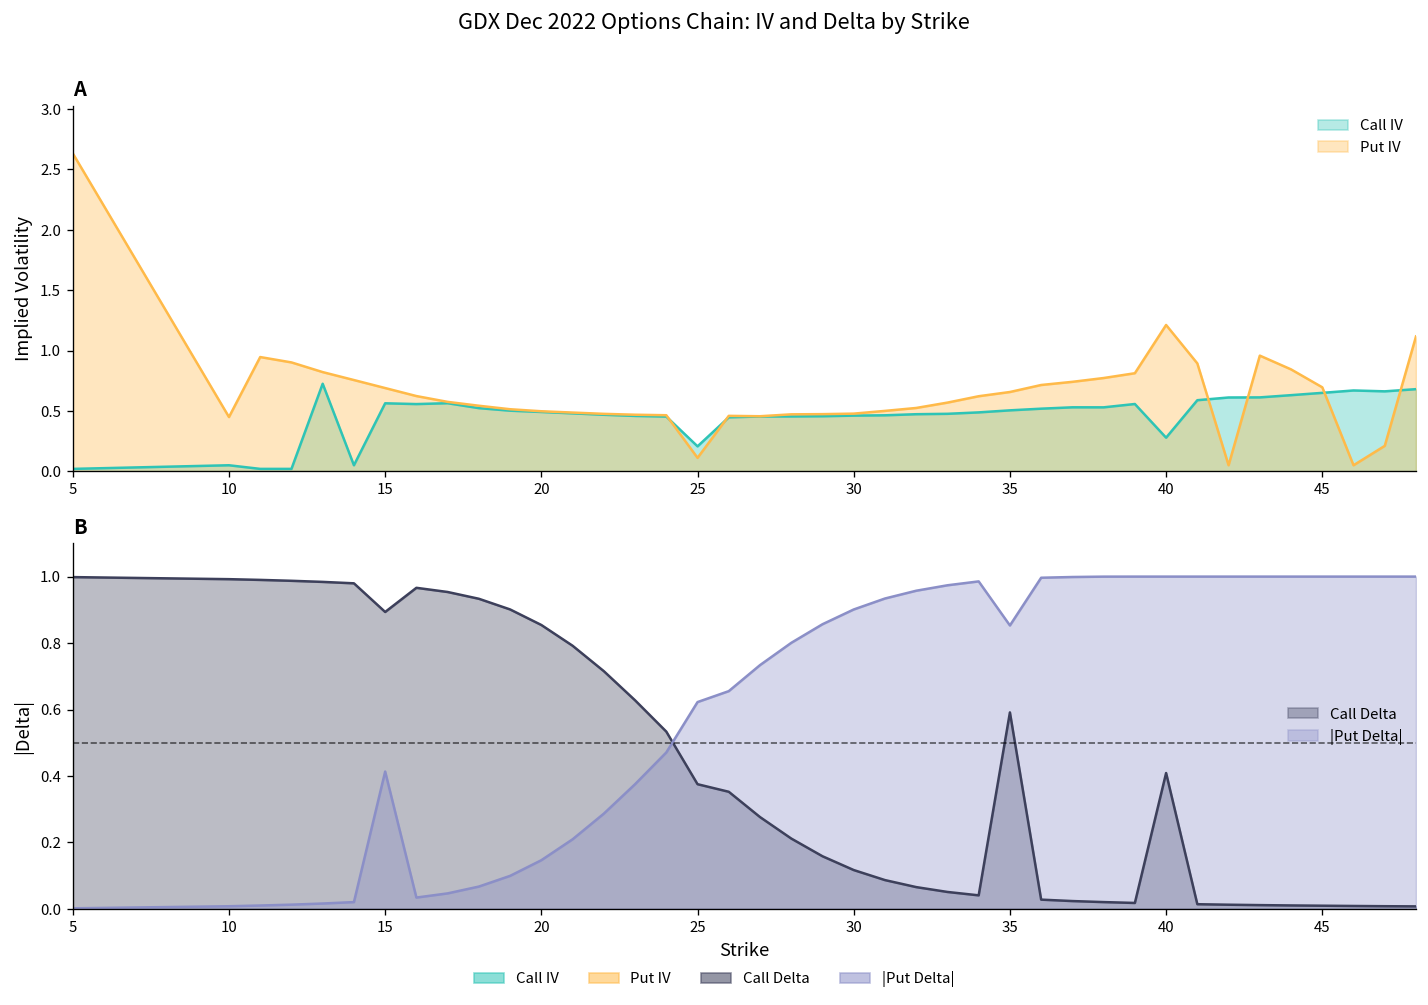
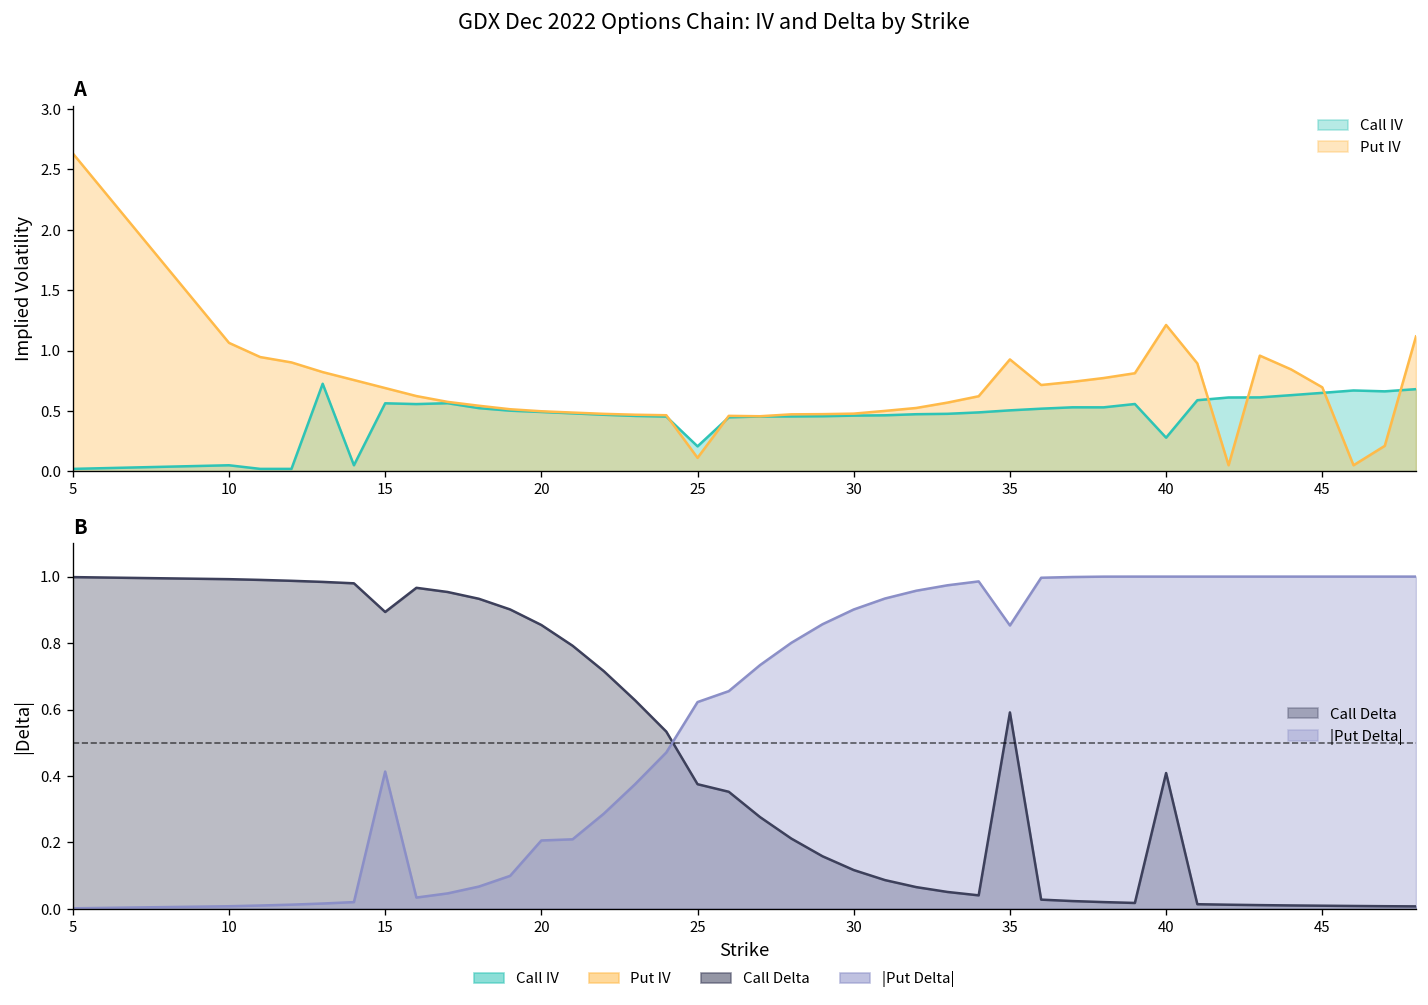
  {
    "A": {
      "Call IV": {
        "5": 0.02,
        "10": 0.05,
        "15": 0.56,
        "25": 0.21,
        "35": 0.50,
        "40": 0.28,
        "45": 0.65
      },
      "Put IV": {
        "5": 2.63,
-       "10": 0.45,
+       "10": 1.06,
        "15": 0.69,
        "25": 0.11,
-       "35": 0.66,
+       "35": 0.93,
        "40": 1.21,
        "45": 0.70
      }
    },
    "B": {
      "Call Delta": {
        "5": 1.00,
        "10": 0.99,
        "15": 0.89,
        "20": 0.85,
        "25": 0.38,
        "30": 0.12,
        "35": 0.59,
        "40": 0.41,
        "45": 0.01
      },
      "|Put Delta|": {
        "5": 0.00,
        "10": 0.01,
        "15": 0.41,
-       "20": 0.15,
+       "20": 0.21,
        "25": 0.62,
        "30": 0.90,
        "35": 0.85,
        "40": 1.00,
        "45": 1.00
      }
    }
  }
